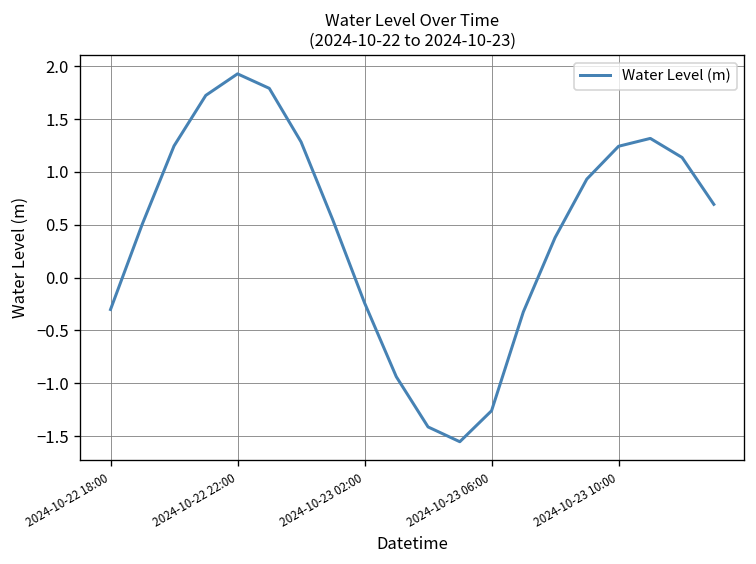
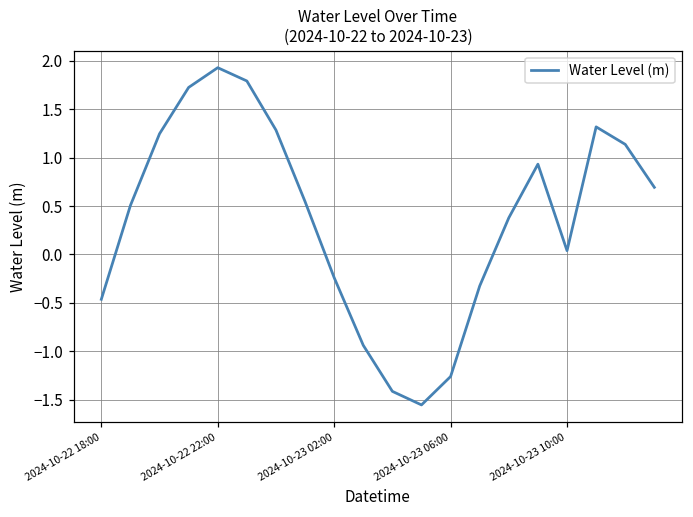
  {
-   "2024-10-22 18:00": -0.3,
+   "2024-10-22 18:00": -0.5,
    "2024-10-22 22:00": 1.9,
    "2024-10-23 02:00": -0.2,
    "2024-10-23 06:00": -1.3,
-   "2024-10-23 10:00": 1.2
+   "2024-10-23 10:00": 0.0
  }
